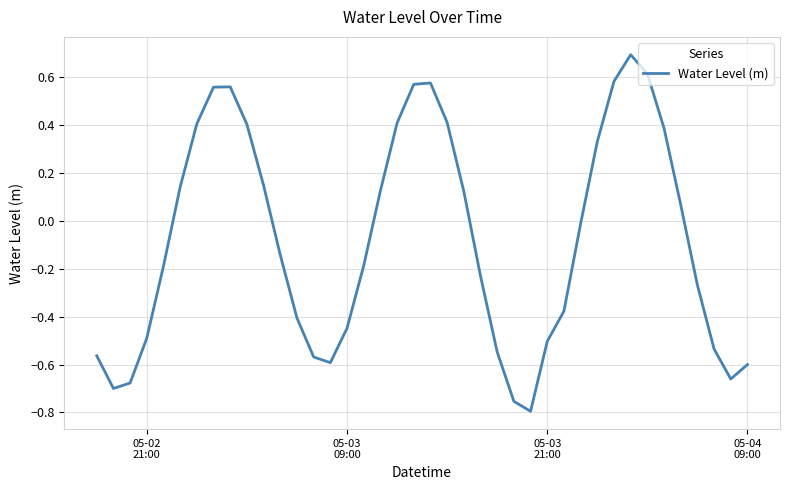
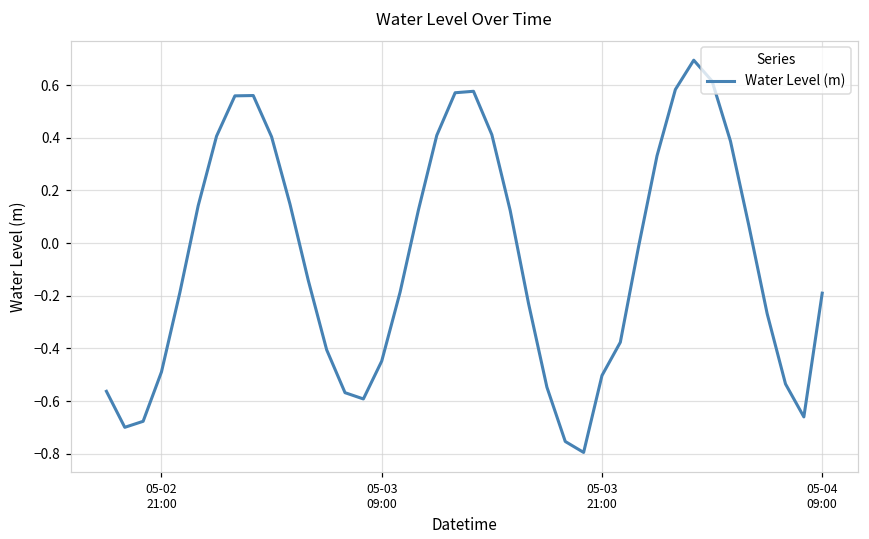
  {
    "05-02 21:00": -0.49,
    "05-03 09:00": -0.45,
    "05-03 21:00": -0.50,
-   "05-04 09:00": -0.60
+   "05-04 09:00": -0.19
  }
